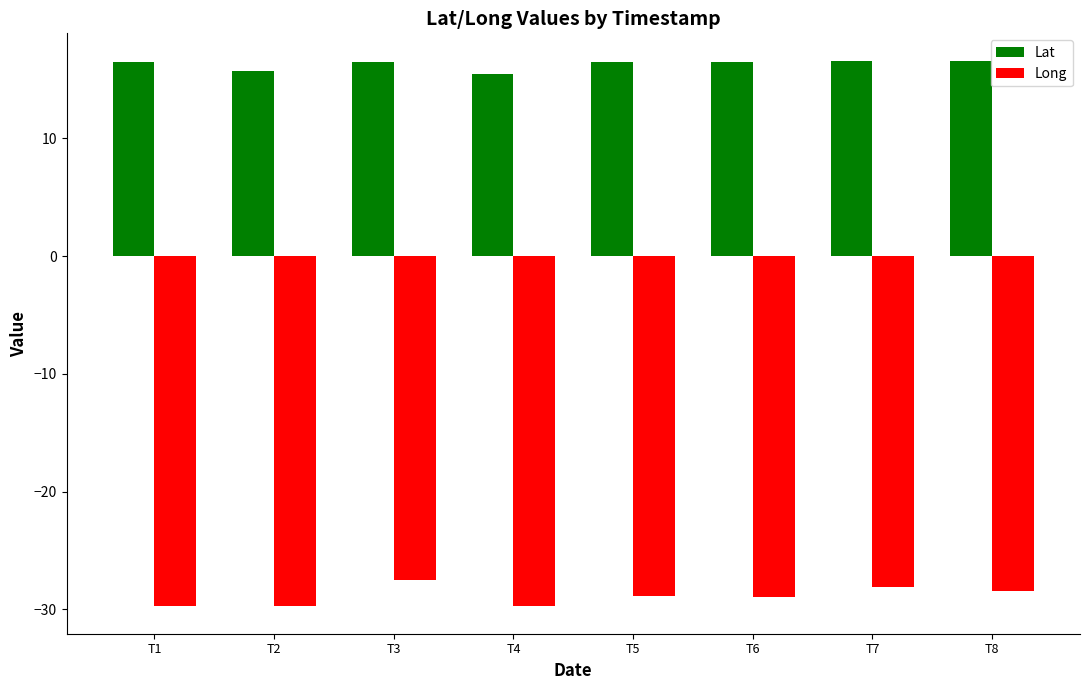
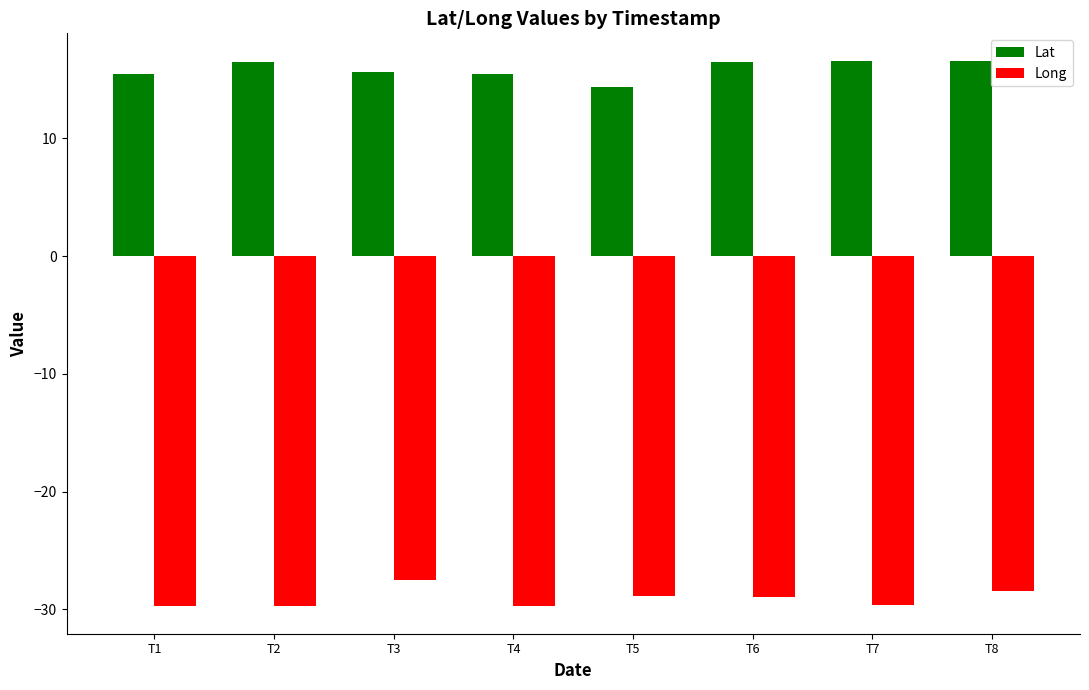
  {
    "Lat": {
-     "T1": 16.5,
-     "T2": 15.8,
-     "T3": 16.5,
+     "T1": 15.4,
+     "T2": 16.5,
+     "T3": 15.6,
      "T4": 15.4,
-     "T5": 16.5,
+     "T5": 14.4,
      "T6": 16.5,
      "T7": 16.6,
      "T8": 16.6
    },
    "Long": {
      "T1": -29.8,
      "T2": -29.7,
      "T3": -27.5,
      "T4": -29.7,
      "T5": -28.9,
      "T6": -29.0,
-     "T7": -28.1,
+     "T7": -29.6,
      "T8": -28.4
    }
  }
